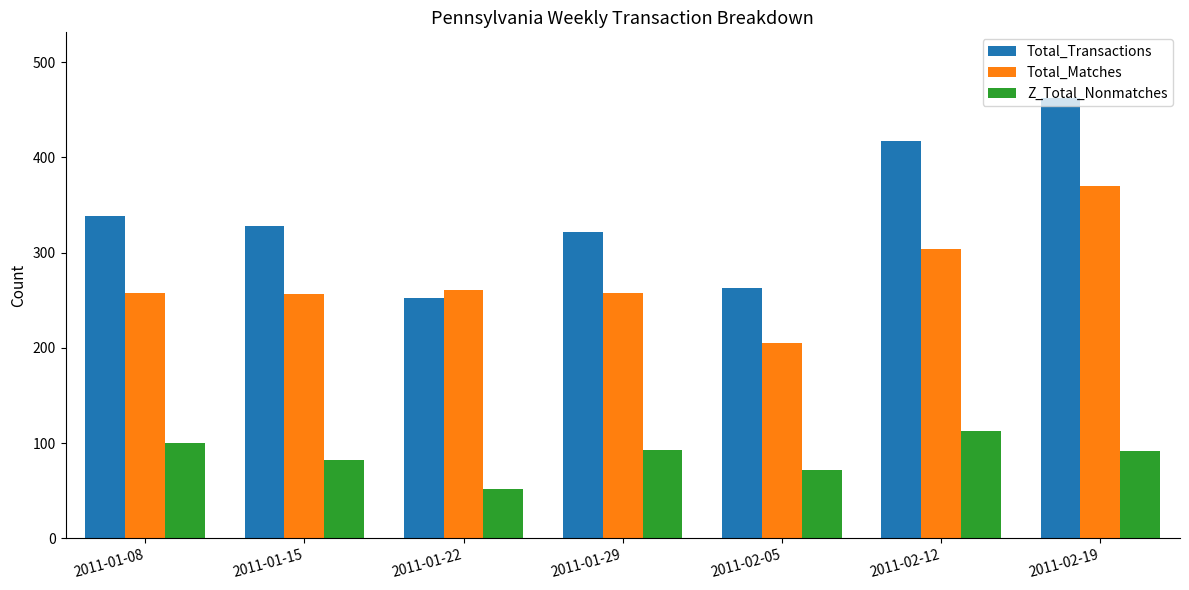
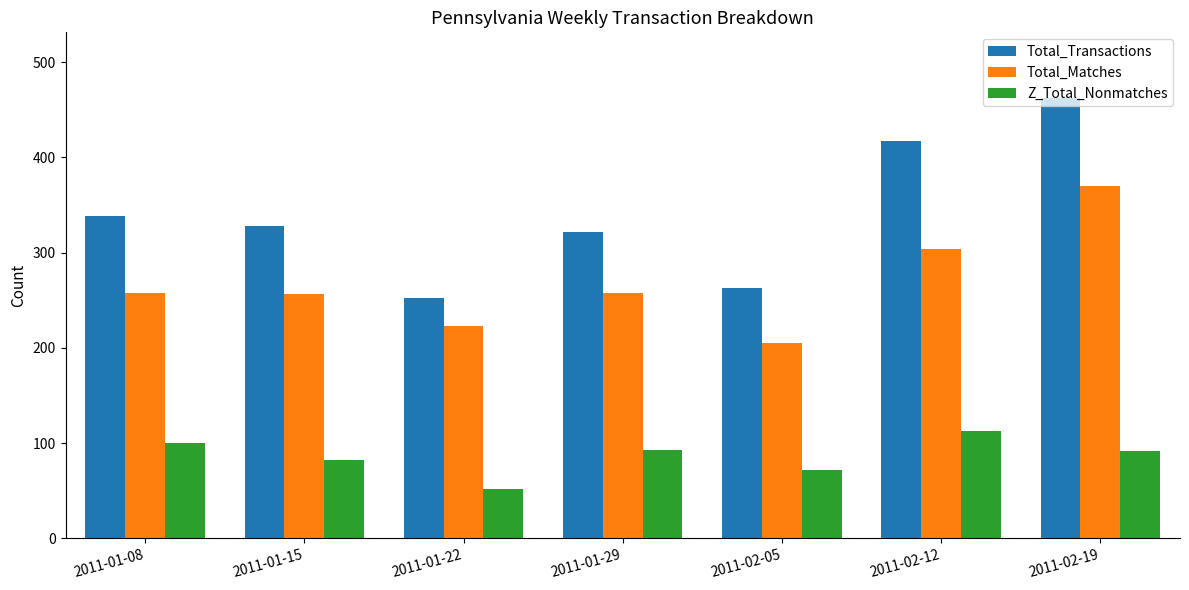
  {
    "Total_Transactions": {
      "2011-01-08": 340,
      "2011-01-15": 330,
      "2011-01-22": 250,
      "2011-01-29": 320,
      "2011-02-05": 260,
      "2011-02-12": 420
    },
    "Total_Matches": {
      "2011-01-08": 260,
      "2011-01-15": 260,
-     "2011-01-22": 260,
+     "2011-01-22": 220,
      "2011-01-29": 260,
      "2011-02-05": 210,
      "2011-02-12": 300,
      "2011-02-19": 370
    },
    "Z_Total_Nonmatches": {
      "2011-01-08": 100,
      "2011-01-15": 80,
      "2011-01-22": 50,
      "2011-01-29": 90,
      "2011-02-05": 70,
      "2011-02-12": 110,
      "2011-02-19": 90
    }
  }
